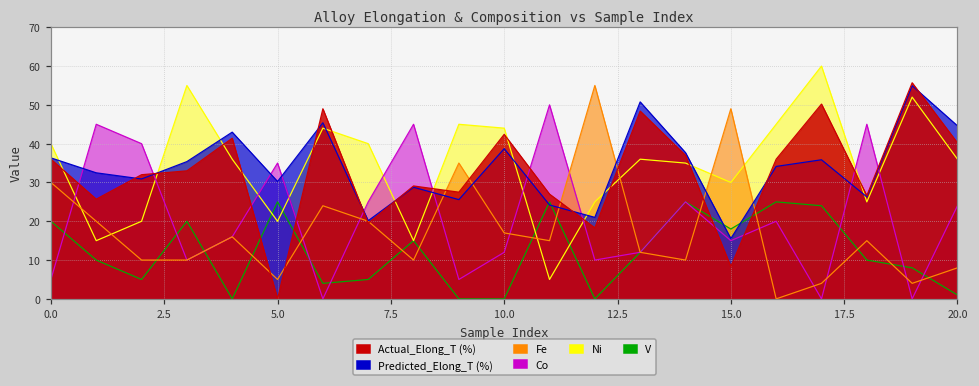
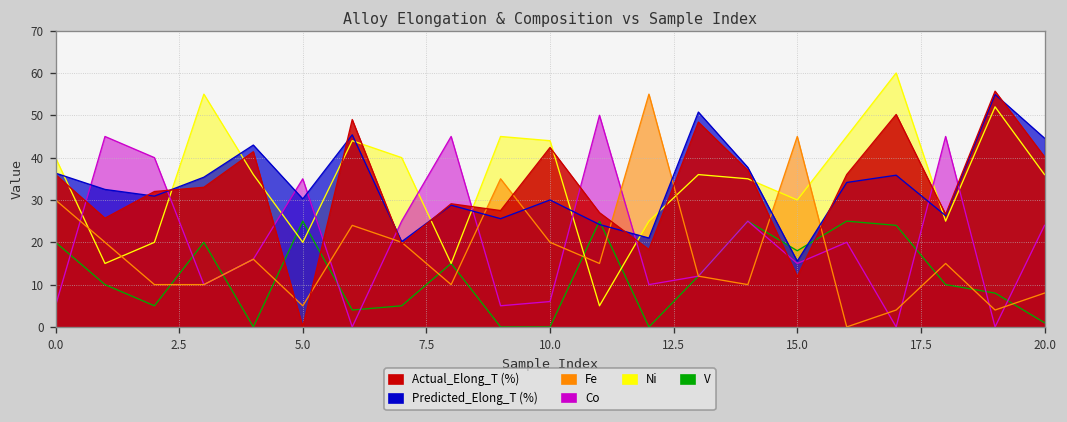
  {
    "V": {
      "0.0": 20,
      "5.0": 25,
      "10.0": 0,
      "15.0": 18,
      "20.0": 1
    },
    "Ni": {
      "0.0": 40,
      "5.0": 20,
      "10.0": 44,
      "15.0": 30,
      "20.0": 36
    },
    "Co": {
      "0.0": 5,
      "5.0": 35,
-     "10.0": 12,
+     "10.0": 6,
      "20.0": 24
    },
    "Fe": {
      "0.0": 30,
      "5.0": 5,
-     "10.0": 17,
-     "15.0": 49,
+     "10.0": 20,
+     "15.0": 45,
      "20.0": 8
    },
    "Predicted_Elong_T (%)": {
      "5.0": 30,
-     "10.0": 39,
+     "10.0": 30,
      "20.0": 45
    },
    "Actual_Elong_T (%)": {
      "5.0": 0,
      "10.0": 42,
-     "15.0": 8,
+     "15.0": 12,
      "20.0": 40
    }
  }
